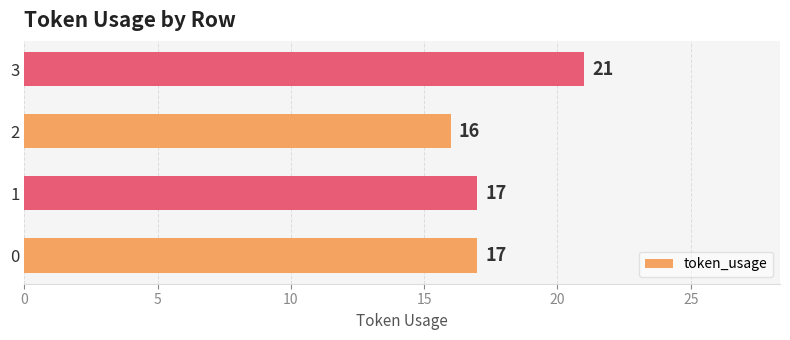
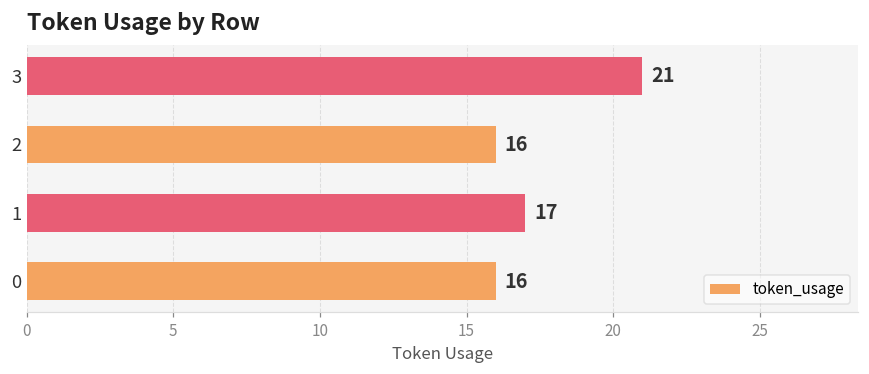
  {
    "3": 21,
    "2": 16,
    "1": 17,
-   "0": 17
+   "0": 16
  }
